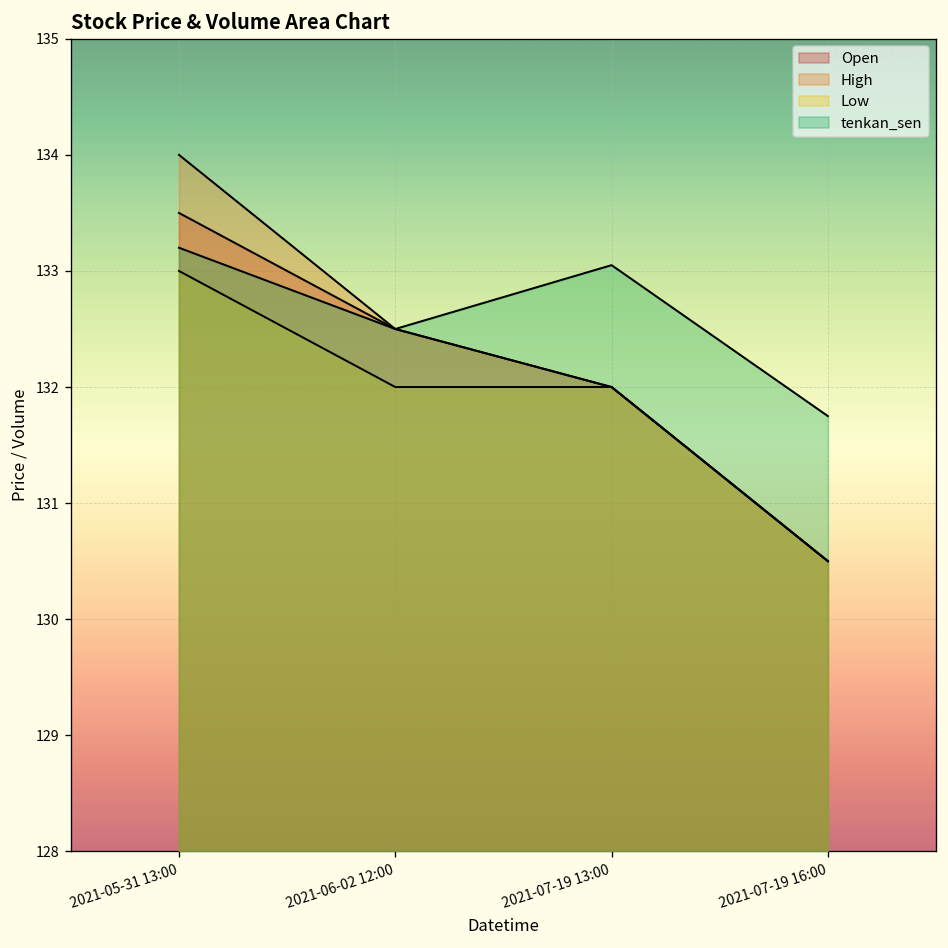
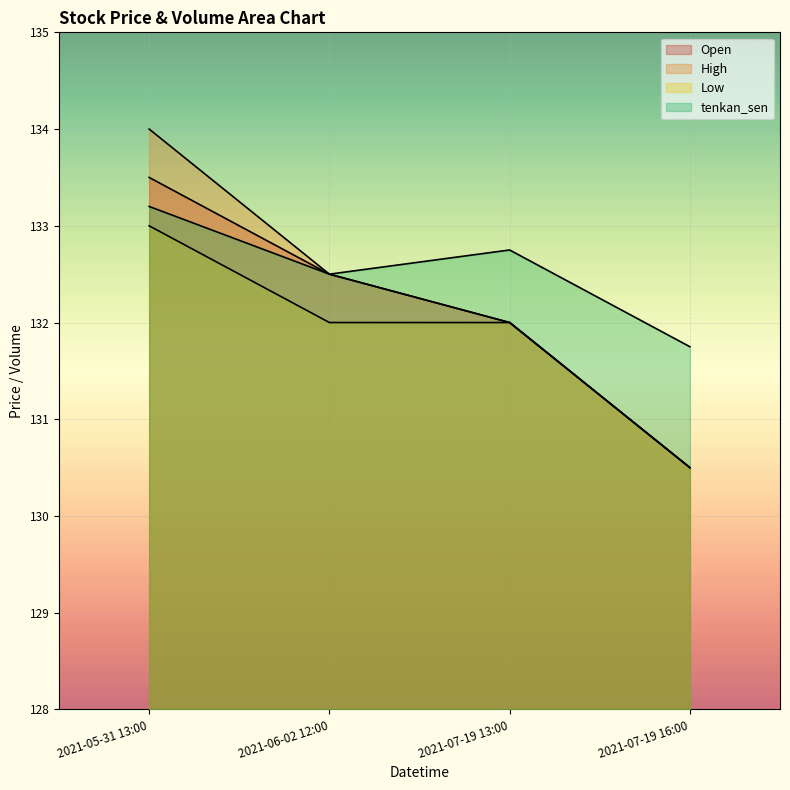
  {
    "tenkan_sen": {
      "2021-05-31 13:00": 133.2,
-     "2021-07-19 13:00": 133.1,
+     "2021-07-19 13:00": 132.8,
      "2021-07-19 16:00": 131.8
    }
  }
